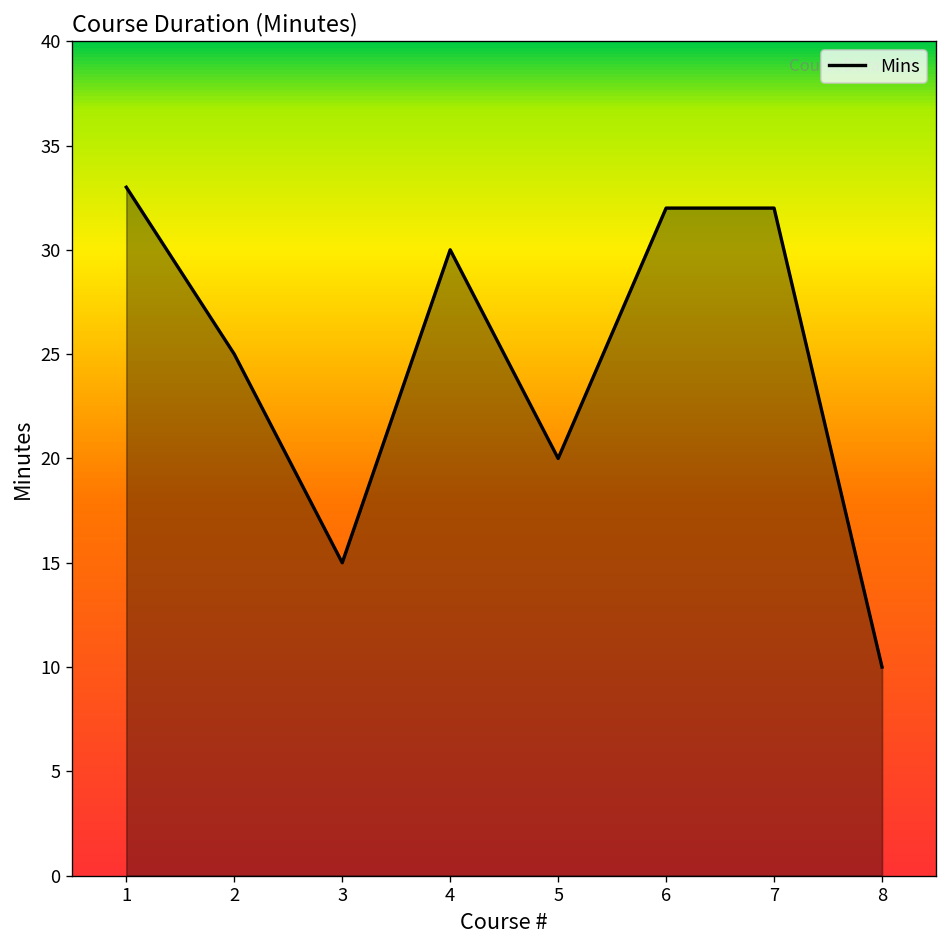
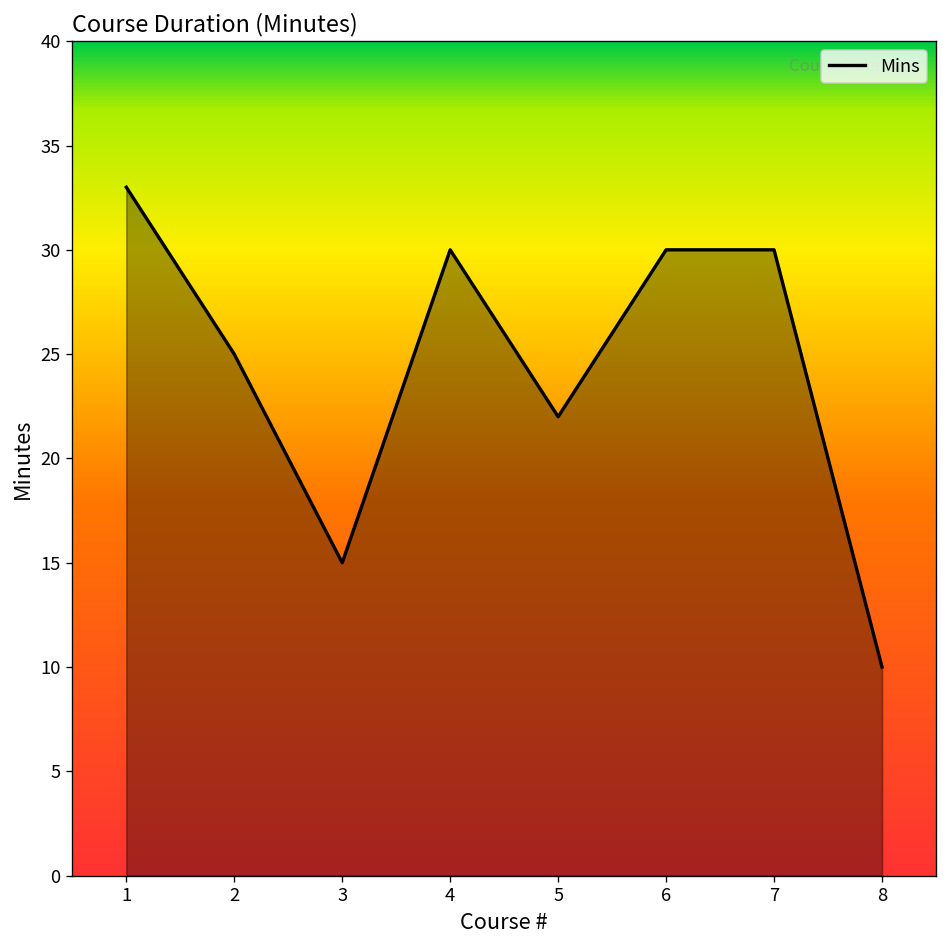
  {
    "1": 33,
    "2": 25,
    "3": 15,
    "4": 30,
-   "5": 20,
-   "6": 32,
-   "7": 32,
+   "5": 22,
+   "6": 30,
+   "7": 30,
    "8": 10
  }
